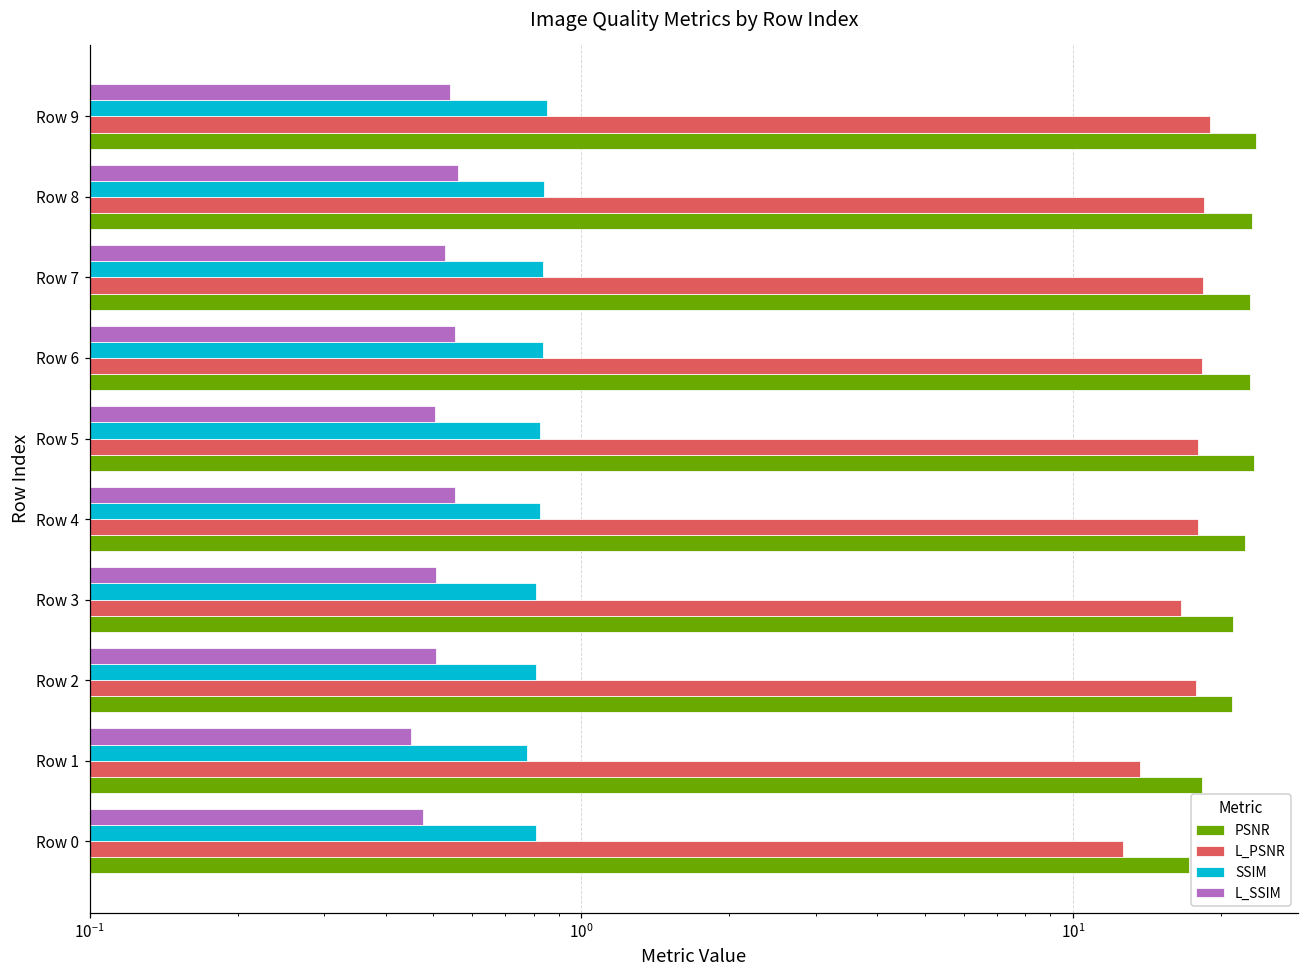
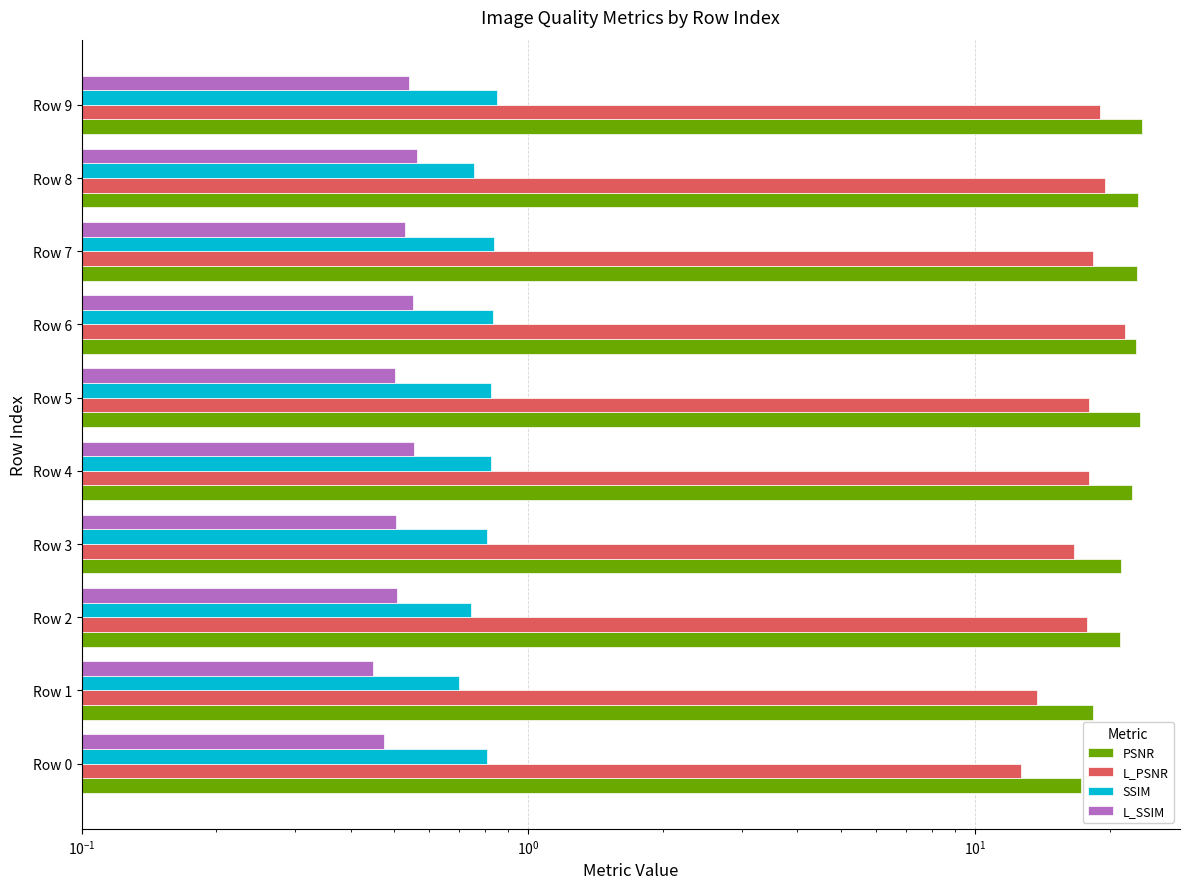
  {
    "PSNR": {
      "Row 9": 24,
      "Row 8": 23,
      "Row 7": 23,
      "Row 6": 23,
      "Row 5": 23,
      "Row 4": 22,
      "Row 3": 21,
      "Row 2": 21,
      "Row 1": 18.4,
      "Row 0": 17.2
    },
    "L_PSNR": {
      "Row 9": 19.0,
-     "Row 8": 18.5,
+     "Row 8": 19,
      "Row 7": 18.4,
-     "Row 6": 18.3,
+     "Row 6": 22,
      "Row 5": 18.0,
      "Row 4": 18.0,
      "Row 3": 16.6,
      "Row 2": 17.8,
      "Row 1": 13.7,
      "Row 0": 12.7
    },
    "SSIM": {
      "Row 9": 0.85,
-     "Row 8": 0.84,
+     "Row 8": 0.76,
      "Row 7": 0.84,
      "Row 6": 0.83,
      "Row 5": 0.83,
      "Row 4": 0.83,
      "Row 3": 0.81,
-     "Row 2": 0.81,
-     "Row 1": 0.77,
+     "Row 2": 0.74,
+     "Row 1": 0.70,
      "Row 0": 0.81
    },
    "L_SSIM": {
      "Row 9": 0.54,
      "Row 8": 0.56,
      "Row 7": 0.53,
      "Row 6": 0.55,
      "Row 5": 0.50,
      "Row 4": 0.55,
      "Row 3": 0.51,
      "Row 2": 0.51,
      "Row 1": 0.45,
      "Row 0": 0.48
    }
  }
